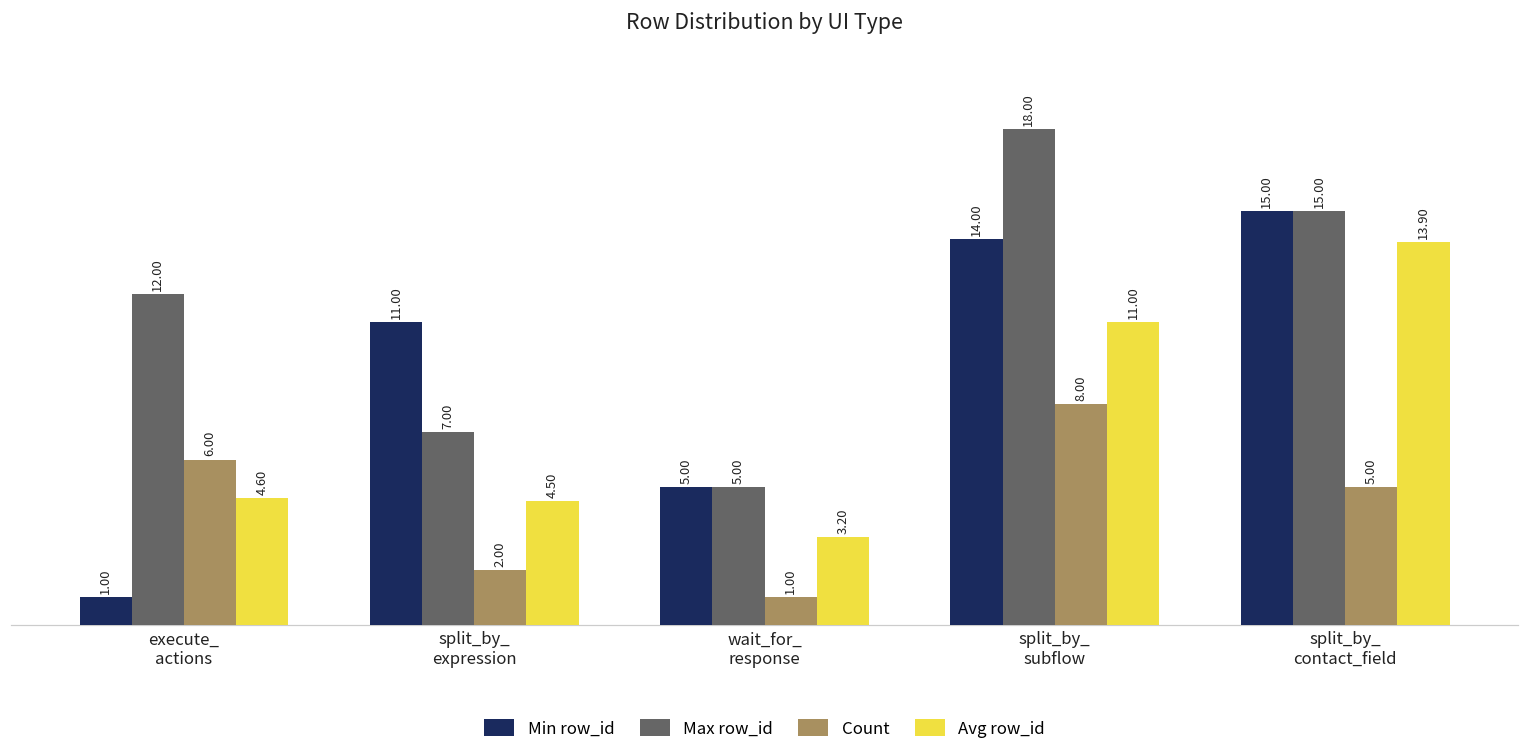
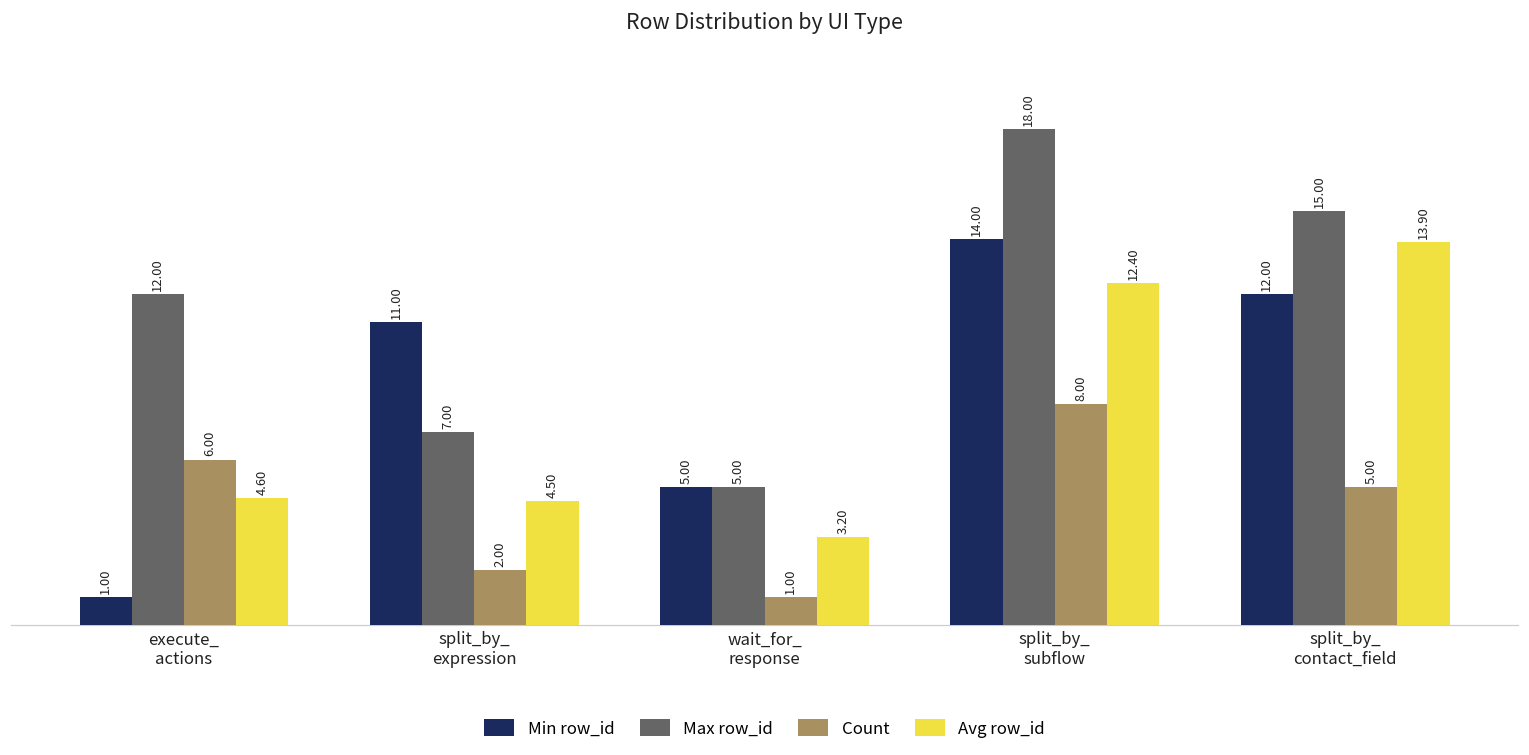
  {
    "Min row_id": {
      "execute_ actions": 1.00,
      "split_by_ expression": 11.00,
      "wait_for_ response": 5.00,
      "split_by_ subflow": 14.00,
-     "split_by_ contact_field": 15.00
+     "split_by_ contact_field": 12.00
    },
    "Max row_id": {
      "execute_ actions": 12.00,
      "split_by_ expression": 7.00,
      "wait_for_ response": 5.00,
      "split_by_ subflow": 18.00,
      "split_by_ contact_field": 15.00
    },
    "Count": {
      "execute_ actions": 6.00,
      "split_by_ expression": 2.00,
      "wait_for_ response": 1.00,
      "split_by_ subflow": 8.00,
      "split_by_ contact_field": 5.00
    },
    "Avg row_id": {
      "execute_ actions": 4.60,
      "split_by_ expression": 4.50,
      "wait_for_ response": 3.20,
-     "split_by_ subflow": 11.00,
+     "split_by_ subflow": 12.40,
      "split_by_ contact_field": 13.90
    }
  }
